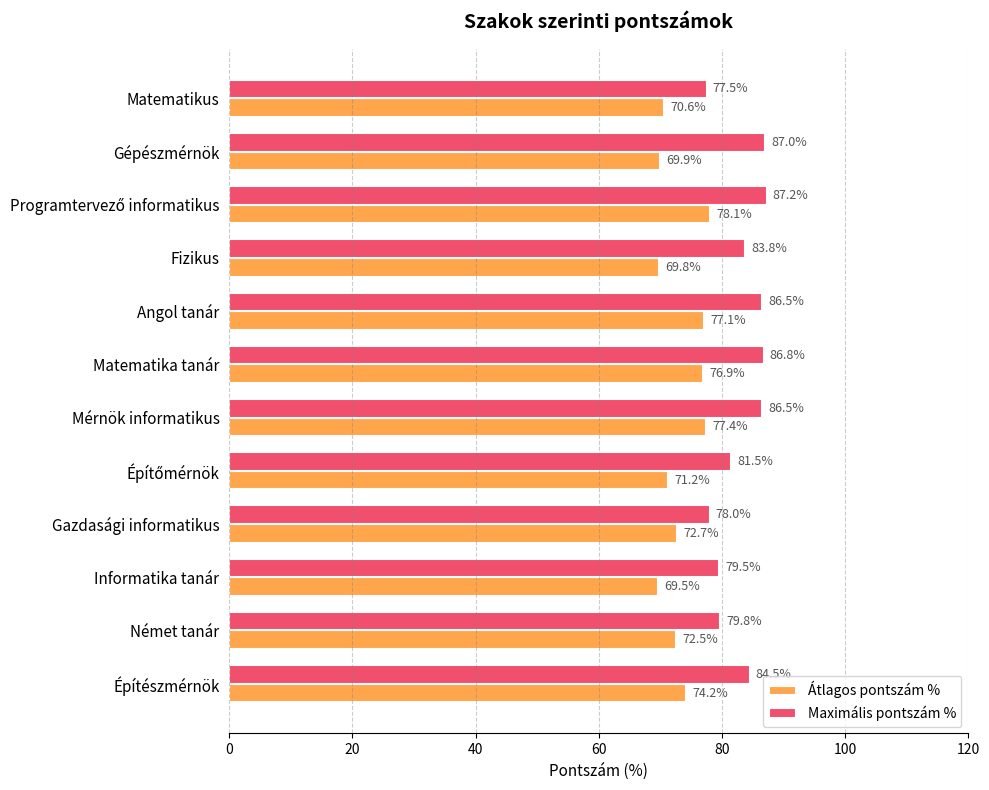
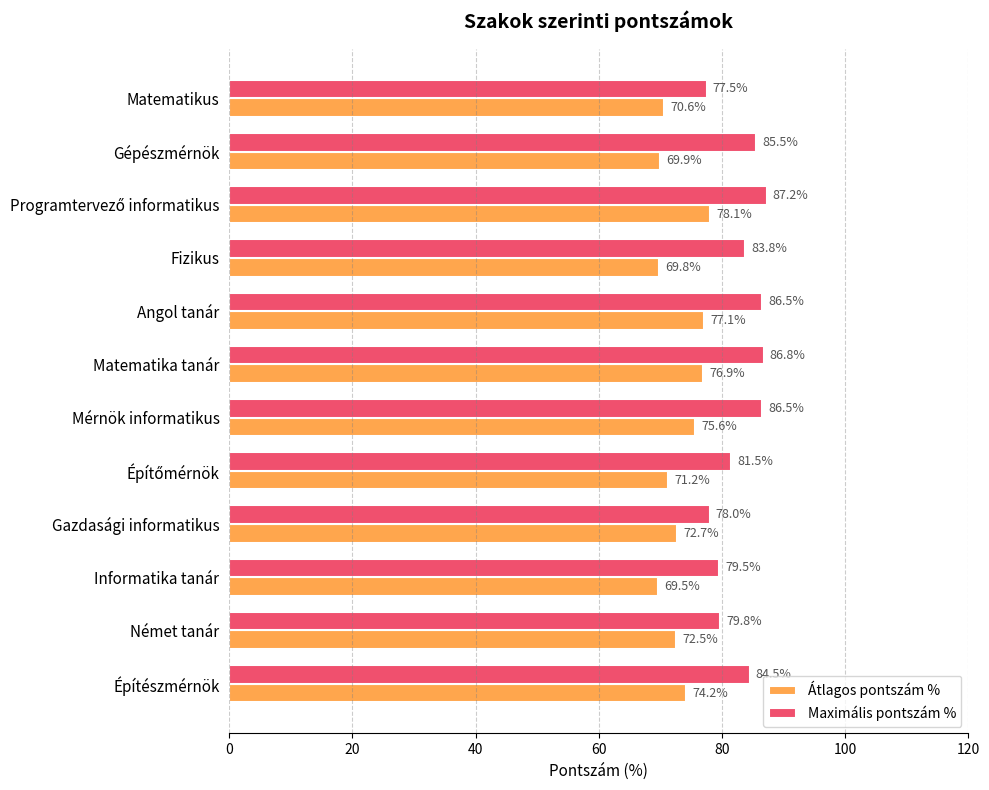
  {
    "Átlagos pontszám %": {
      "Matematikus": "70.6%",
      "Gépészmérnök": "69.9%",
      "Programtervező informatikus": "78.1%",
      "Fizikus": "69.8%",
      "Angol tanár": "77.1%",
      "Matematika tanár": "76.9%",
-     "Mérnök informatikus": "77.4%",
+     "Mérnök informatikus": "75.6%",
      "Építőmérnök": "71.2%",
      "Gazdasági informatikus": "72.7%",
      "Informatika tanár": "69.5%",
      "Német tanár": "72.5%",
      "Építészmérnök": "74.2%"
    },
    "Maximális pontszám %": {
      "Matematikus": "77.5%",
-     "Gépészmérnök": "87.0%",
+     "Gépészmérnök": "85.5%",
      "Programtervező informatikus": "87.2%",
      "Fizikus": "83.8%",
      "Angol tanár": "86.5%",
      "Matematika tanár": "86.8%",
      "Mérnök informatikus": "86.5%",
      "Építőmérnök": "81.5%",
      "Gazdasági informatikus": "78.0%",
      "Informatika tanár": "79.5%",
      "Német tanár": "79.8%"
    }
  }
